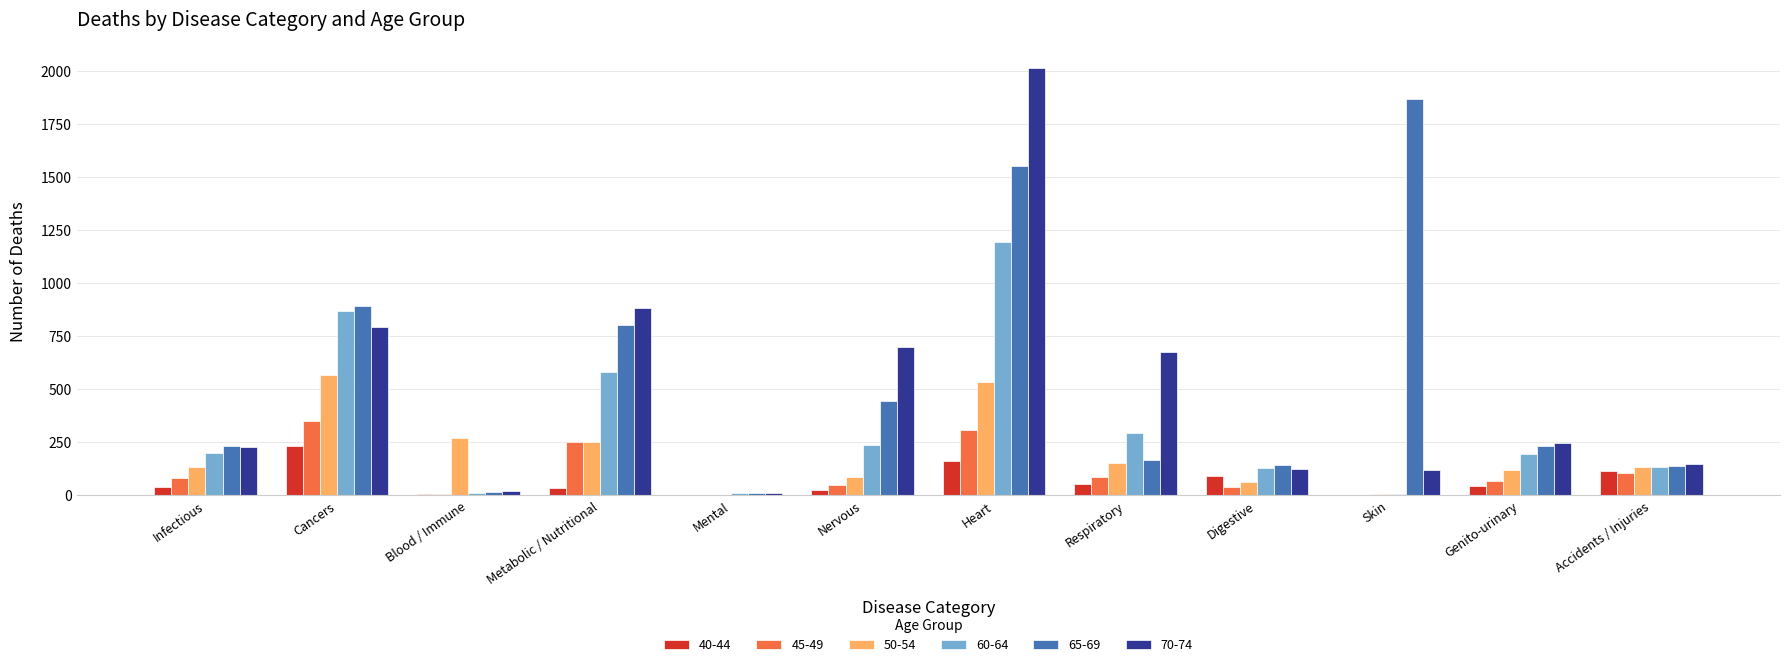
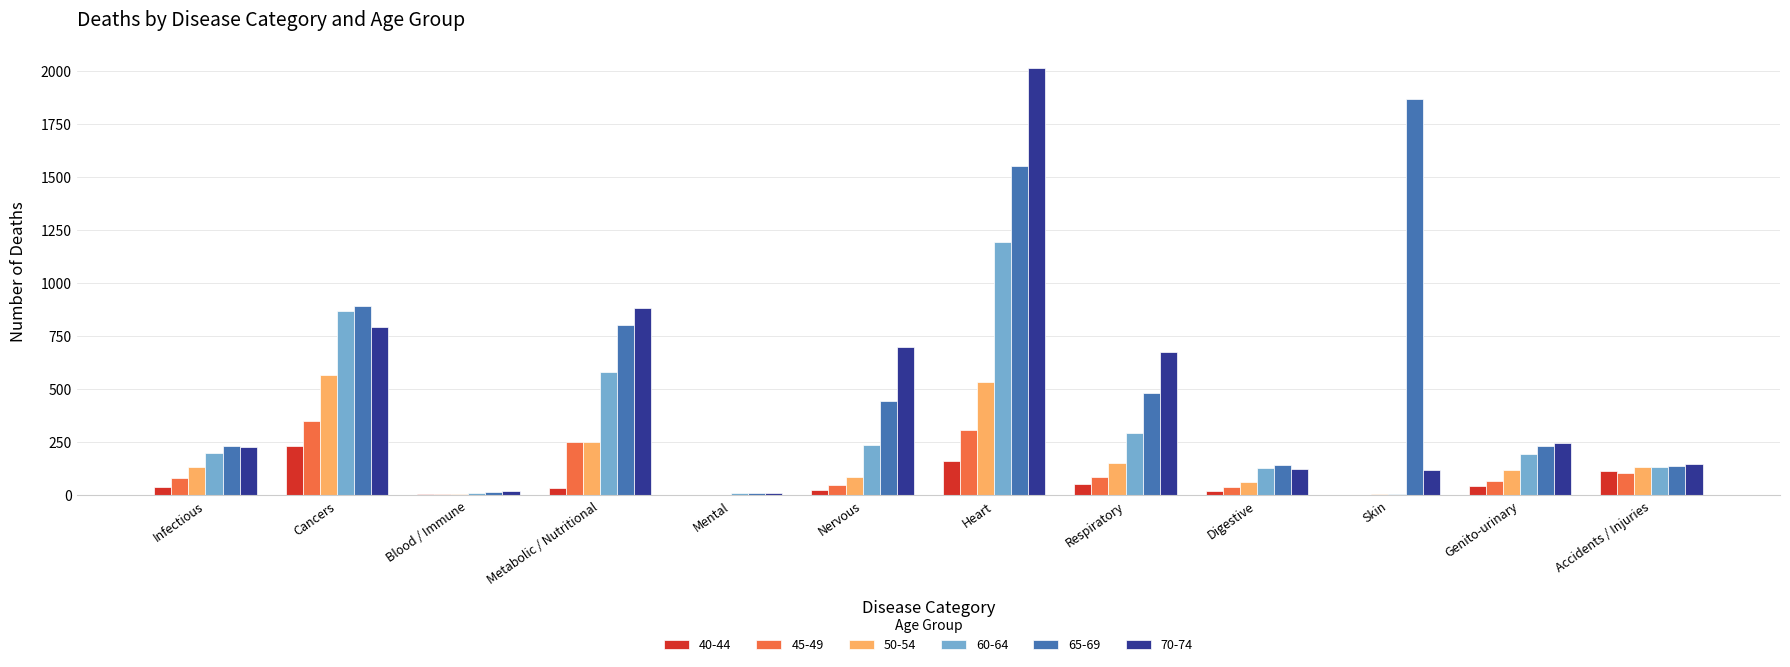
  {
    "40-44": {
      "Infectious": 40,
      "Cancers": 230,
      "Metabolic / Nutritional": 30,
      "Nervous": 30,
      "Heart": 160,
      "Respiratory": 60,
-     "Digestive": 90,
+     "Digestive": 20,
      "Genito-urinary": 40,
      "Accidents / Injuries": 120
    },
    "45-49": {
      "Infectious": 80,
      "Cancers": 350,
      "Metabolic / Nutritional": 250,
      "Nervous": 50,
      "Heart": 310,
      "Respiratory": 90,
      "Digestive": 40,
      "Genito-urinary": 70,
      "Accidents / Injuries": 110
    },
    "50-54": {
      "Infectious": 130,
      "Cancers": 570,
-     "Blood / Immune": 270,
+     "Blood / Immune": 10,
      "Metabolic / Nutritional": 250,
      "Nervous": 90,
      "Heart": 530,
      "Respiratory": 150,
      "Digestive": 60,
      "Genito-urinary": 120,
      "Accidents / Injuries": 130
    },
    "60-64": {
      "Infectious": 200,
      "Cancers": 870,
      "Metabolic / Nutritional": 580,
      "Nervous": 240,
      "Heart": 1200,
      "Respiratory": 290,
      "Digestive": 130,
      "Genito-urinary": 190,
      "Accidents / Injuries": 130
    },
    "65-69": {
      "Infectious": 230,
      "Cancers": 890,
      "Blood / Immune": 20,
      "Metabolic / Nutritional": 800,
      "Mental": 10,
      "Nervous": 440,
      "Heart": 1550,
-     "Respiratory": 170,
+     "Respiratory": 480,
      "Digestive": 140,
      "Skin": 1870,
      "Genito-urinary": 230,
      "Accidents / Injuries": 140
    },
    "70-74": {
      "Infectious": 230,
      "Cancers": 790,
      "Blood / Immune": 20,
      "Metabolic / Nutritional": 880,
      "Nervous": 700,
      "Heart": 2020,
      "Respiratory": 680,
      "Digestive": 130,
      "Skin": 120,
      "Genito-urinary": 240,
      "Accidents / Injuries": 150
    }
  }
